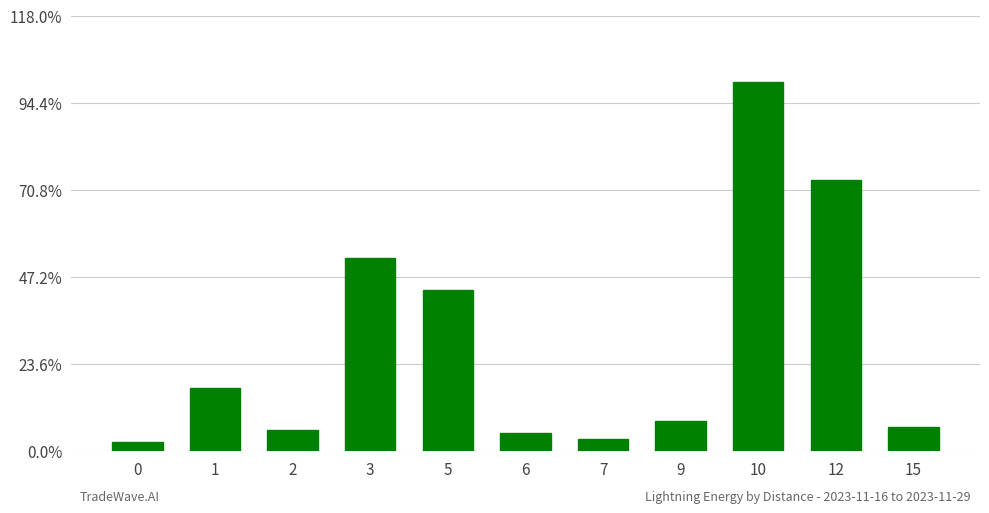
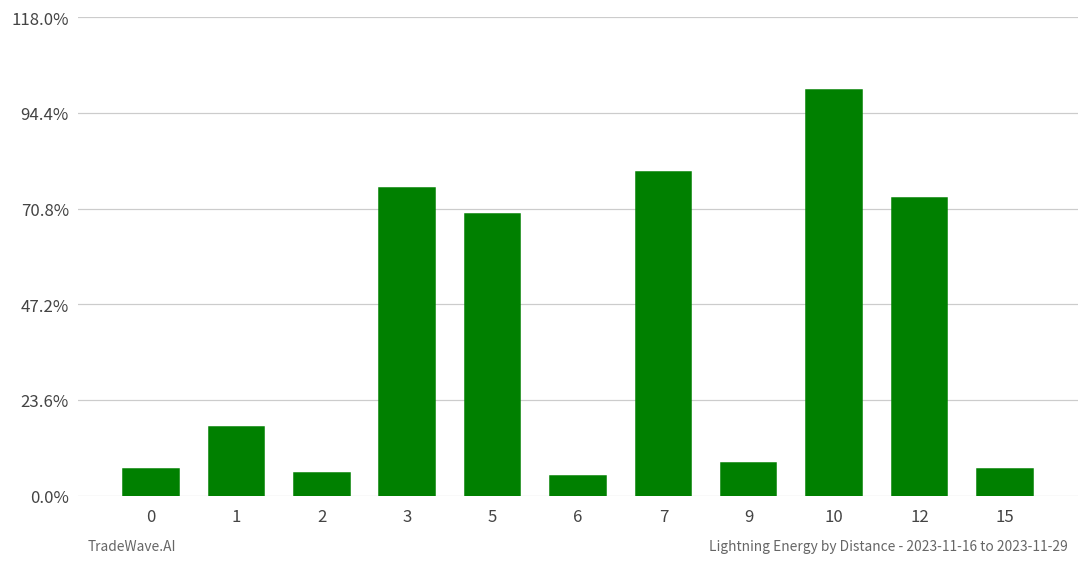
  {
-   "0": "2%",
+   "0": "6%",
    "1": "17%",
    "2": "6%",
-   "3": "52%",
-   "5": "44%",
+   "3": "76%",
+   "5": "69%",
    "6": "5%",
-   "7": "3%",
+   "7": "80%",
    "9": "8%",
    "10": "100%",
    "12": "73%",
    "15": "6%"
  }
